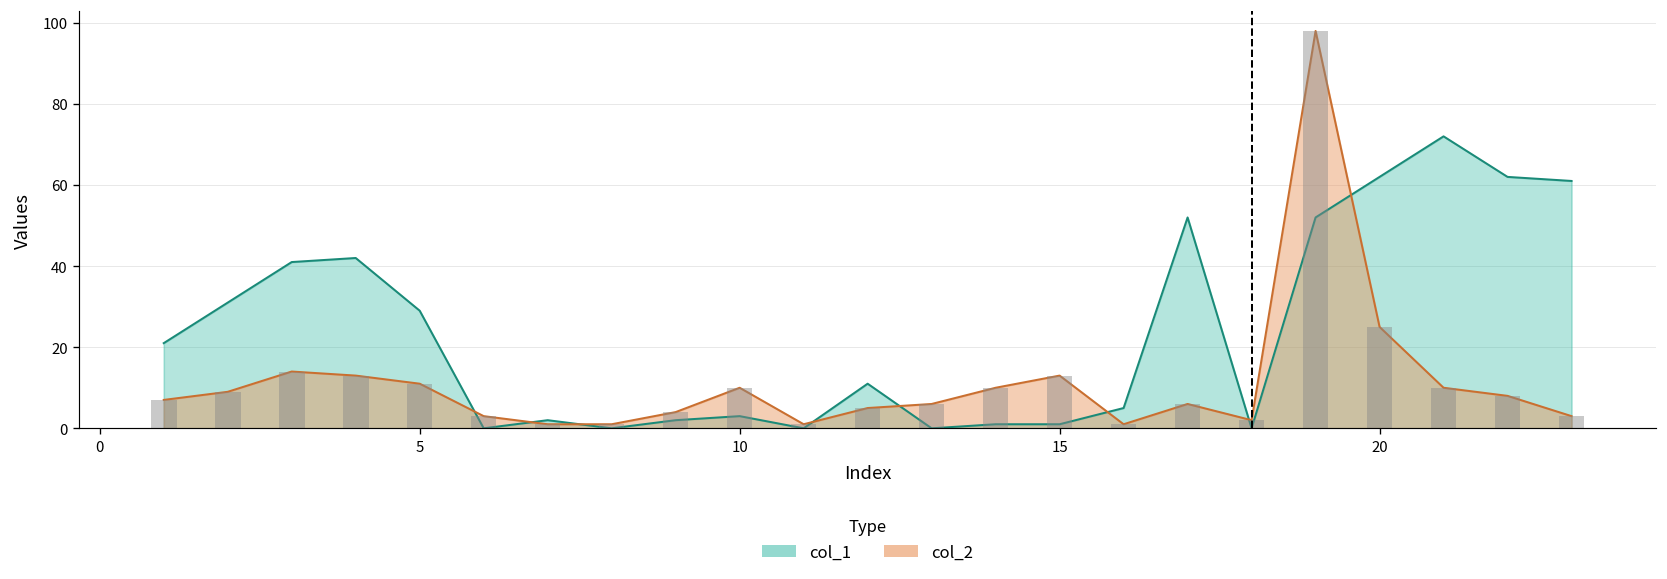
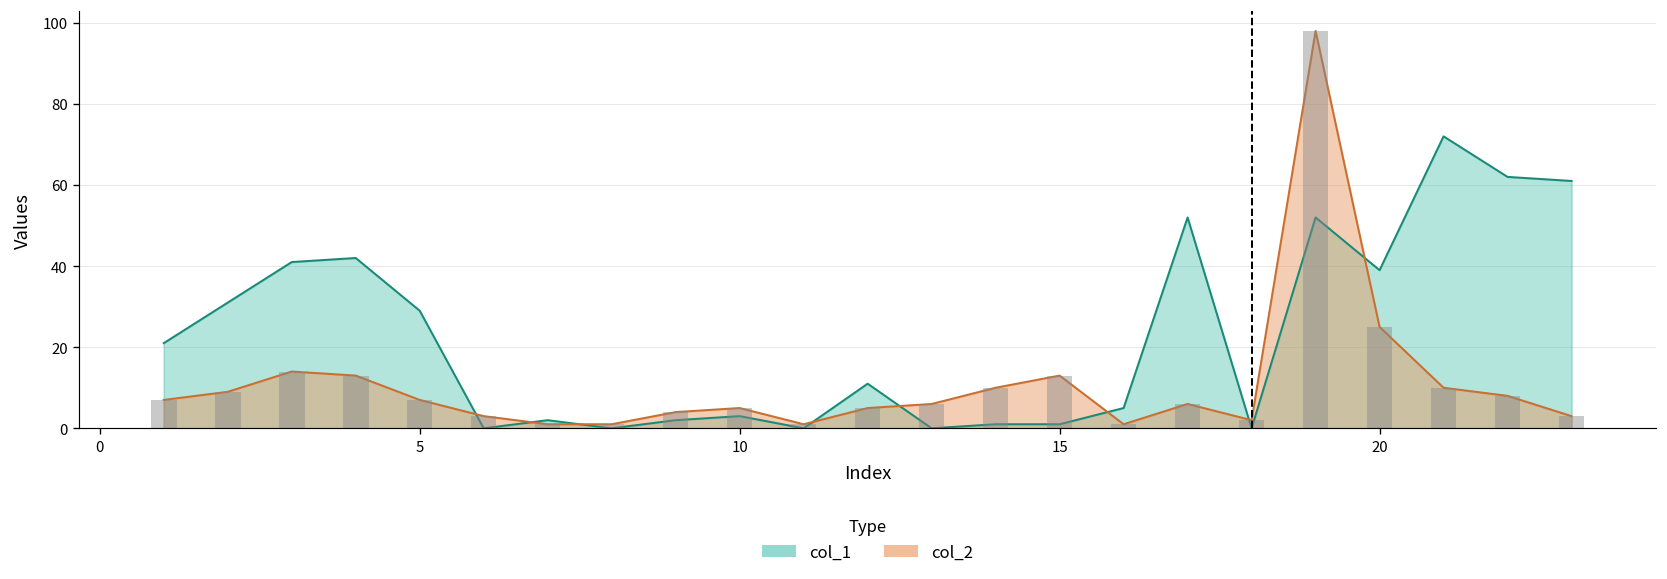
  {
    "col_1": {
      "5": 29,
      "10": 3,
      "15": 1,
-     "20": 62
+     "20": 39
    },
    "col_2": {
-     "5": 11,
-     "10": 10,
+     "5": 7,
+     "10": 5,
      "15": 13,
      "20": 25
    }
  }
